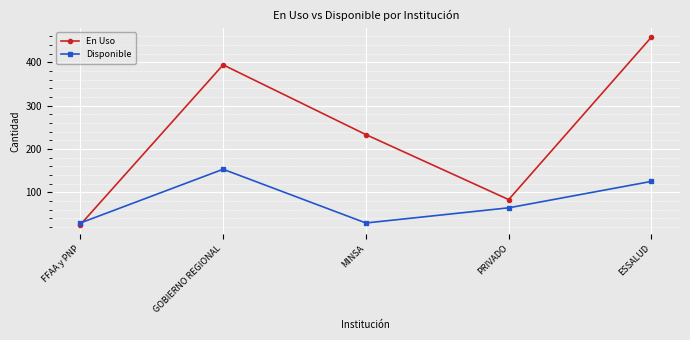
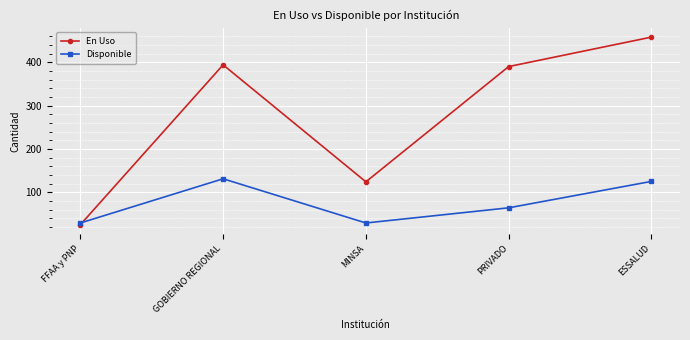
  {
    "En Uso": {
      "GOBIERNO REGIONAL": 390,
-     "MINSA": 230,
-     "PRIVADO": 80,
+     "MINSA": 120,
+     "PRIVADO": 390,
      "ESSALUD": 460
    },
    "Disponible": {
-     "GOBIERNO REGIONAL": 150,
+     "GOBIERNO REGIONAL": 130,
      "MINSA": 30,
      "PRIVADO": 60,
      "ESSALUD": 130
    }
  }
